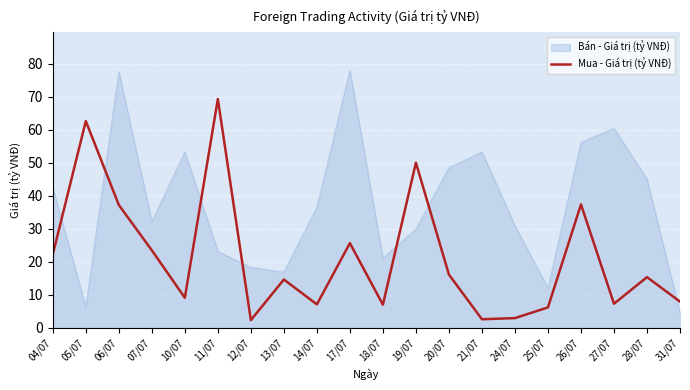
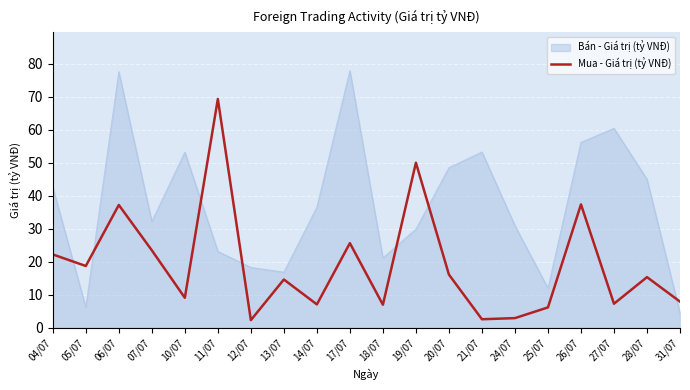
  {
    "Bán - Giá trị (tỷ VNĐ)": {
      "04/07": 43,
      "05/07": 6,
      "06/07": 78,
      "07/07": 32,
      "10/07": 53,
      "11/07": 23,
      "12/07": 18,
      "13/07": 17,
      "14/07": 37,
      "17/07": 78,
      "18/07": 21,
      "19/07": 30,
      "20/07": 49,
      "21/07": 53,
      "24/07": 31,
      "25/07": 12,
      "26/07": 56,
      "27/07": 60,
      "28/07": 45,
      "31/07": 4
    },
    "Mua - Giá trị (tỷ VNĐ)": {
      "04/07": 22,
-     "05/07": 63,
+     "05/07": 19,
      "06/07": 37,
      "07/07": 23,
      "10/07": 9,
      "11/07": 69,
      "12/07": 2,
      "13/07": 15,
      "14/07": 7,
      "17/07": 26,
      "18/07": 7,
      "19/07": 50,
      "20/07": 16,
      "21/07": 3,
      "24/07": 3,
      "25/07": 6,
      "26/07": 37,
      "27/07": 7,
      "28/07": 15,
      "31/07": 8
    }
  }
